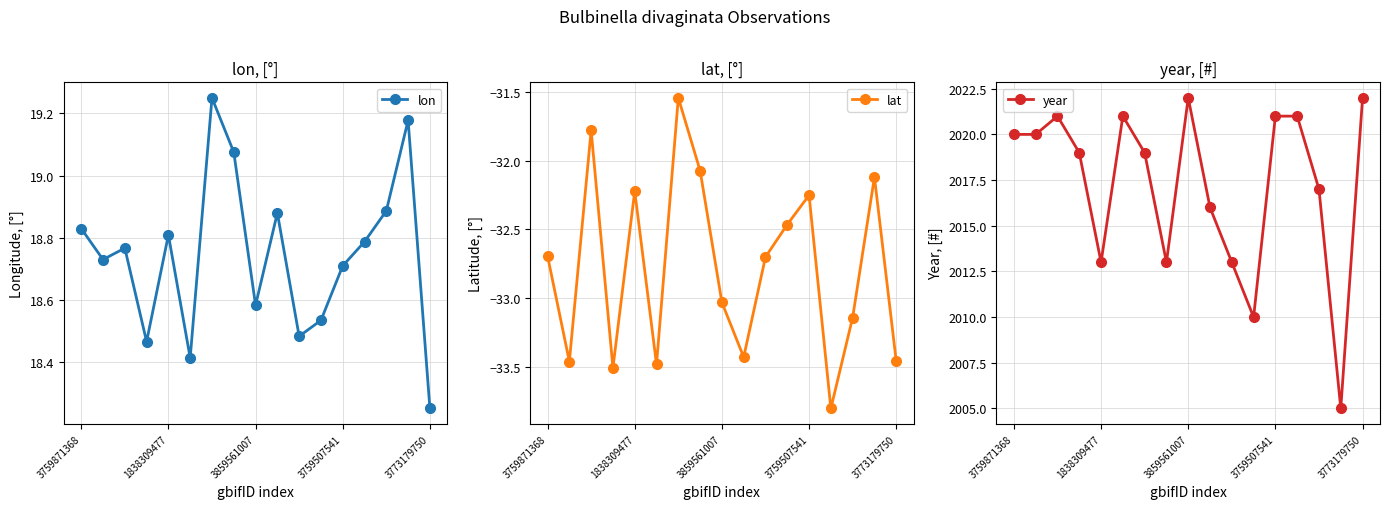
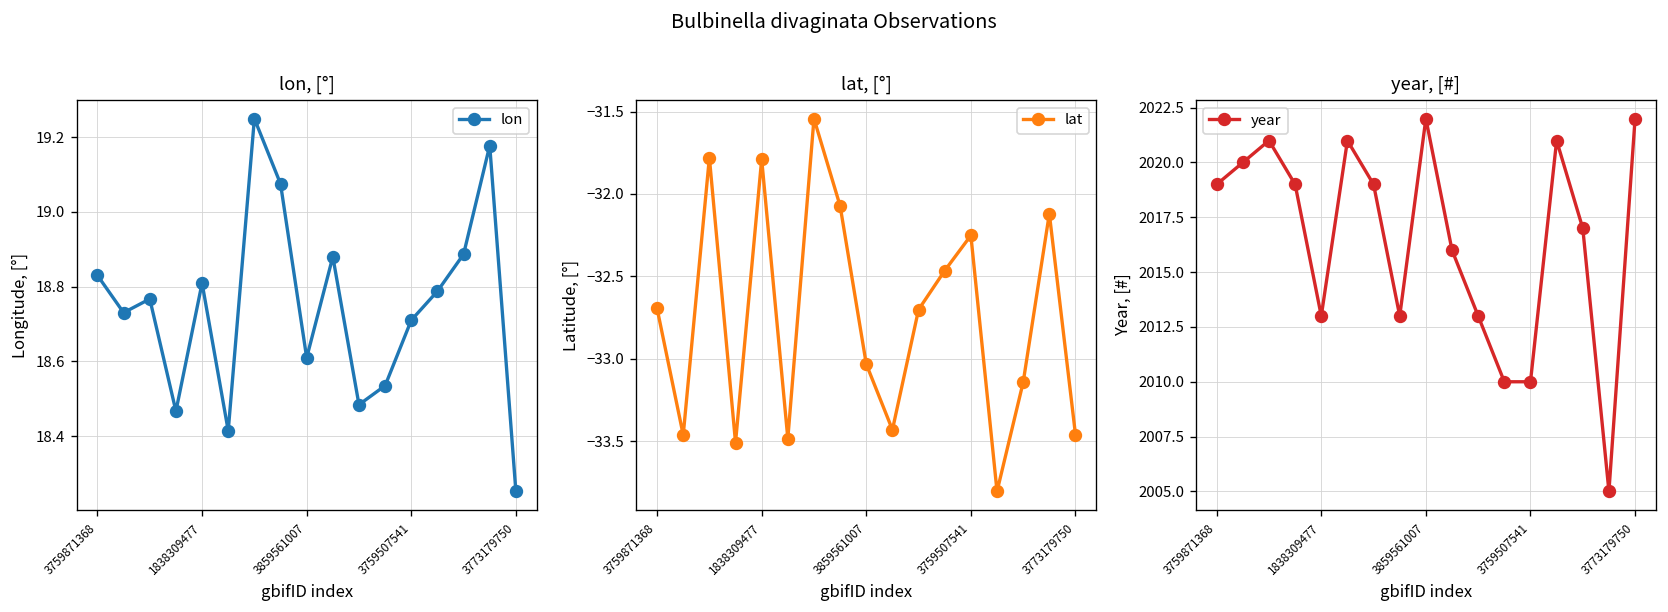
  {
    "lon, [°]": {
      "3759871368": 18.83,
      "1838309477": 18.81,
-     "3859561007": 18.58,
+     "3859561007": 18.61,
      "3759507541": 18.71,
      "3773179750": 18.25
    },
    "lat, [°]": {
      "3759871368": -32.69,
-     "1838309477": -32.22,
+     "1838309477": -31.79,
      "3859561007": -33.03,
      "3759507541": -32.25,
      "3773179750": -33.46
    },
    "year, [#]": {
-     "3759871368": 2020,
+     "3759871368": 2019,
      "1838309477": 2013,
      "3859561007": 2022,
-     "3759507541": 2021,
+     "3759507541": 2010,
      "3773179750": 2022
    }
  }
